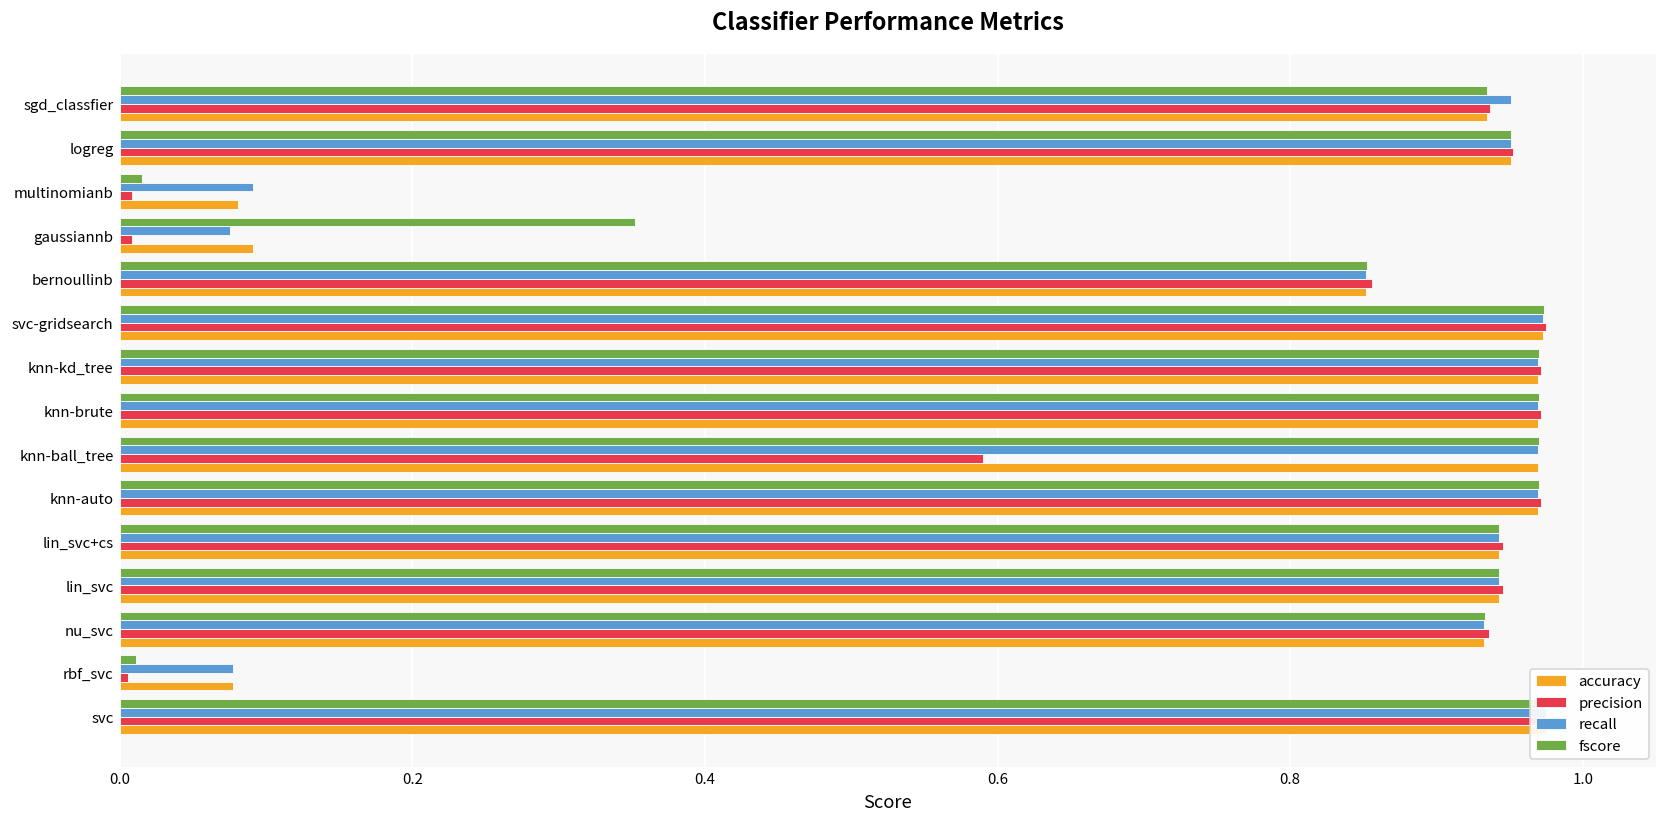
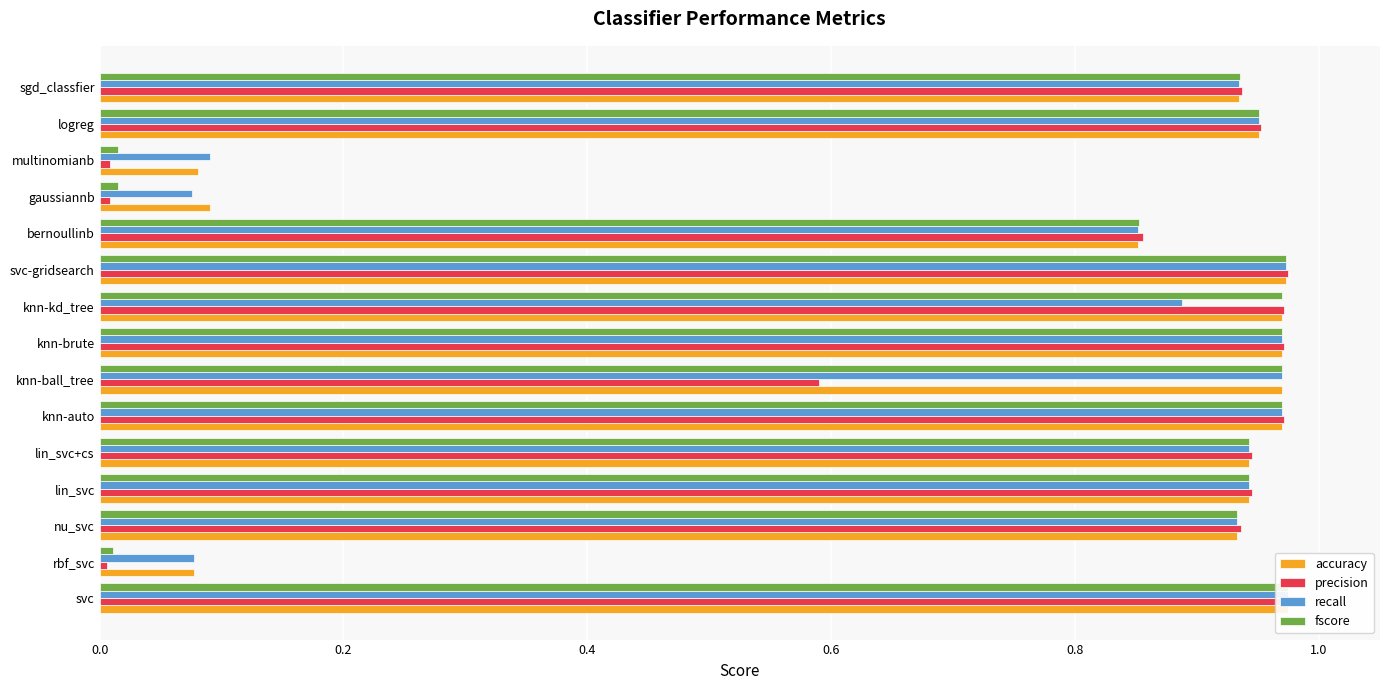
  {
    "accuracy": {
      "sgd_classfier": 0.934,
      "logreg": 0.951,
      "multinomianb": 0.081,
      "gaussiannb": 0.091,
      "bernoullinb": 0.852,
      "svc-gridsearch": 0.973,
      "knn-kd_tree": 0.970,
      "knn-brute": 0.970,
      "knn-ball_tree": 0.970,
      "knn-auto": 0.970,
      "lin_svc+cs": 0.943,
      "lin_svc": 0.943,
      "nu_svc": 0.933,
      "rbf_svc": 0.077
    },
    "precision": {
      "sgd_classfier": 0.936,
      "logreg": 0.952,
      "multinomianb": 0.008,
      "gaussiannb": 0.008,
      "bernoullinb": 0.856,
      "svc-gridsearch": 0.975,
      "knn-kd_tree": 0.971,
      "knn-brute": 0.971,
      "knn-ball_tree": 0.590,
      "knn-auto": 0.971,
      "lin_svc+cs": 0.945,
      "lin_svc": 0.945,
      "nu_svc": 0.936,
      "rbf_svc": 0.006
    },
    "recall": {
-     "sgd_classfier": 0.951,
+     "sgd_classfier": 0.934,
      "logreg": 0.951,
      "multinomianb": 0.091,
      "gaussiannb": 0.076,
      "bernoullinb": 0.852,
      "svc-gridsearch": 0.973,
-     "knn-kd_tree": 0.970,
+     "knn-kd_tree": 0.888,
      "knn-brute": 0.970,
      "knn-ball_tree": 0.970,
      "knn-auto": 0.970,
      "lin_svc+cs": 0.943,
      "lin_svc": 0.943,
      "nu_svc": 0.933,
      "rbf_svc": 0.077
    },
    "fscore": {
      "sgd_classfier": 0.935,
      "logreg": 0.951,
      "multinomianb": 0.015,
-     "gaussiannb": 0.352,
+     "gaussiannb": 0.015,
      "bernoullinb": 0.852,
      "svc-gridsearch": 0.973,
      "knn-kd_tree": 0.970,
      "knn-brute": 0.970,
      "knn-ball_tree": 0.970,
      "knn-auto": 0.970,
      "lin_svc+cs": 0.943,
      "lin_svc": 0.943,
      "nu_svc": 0.933,
      "rbf_svc": 0.011
    }
  }
